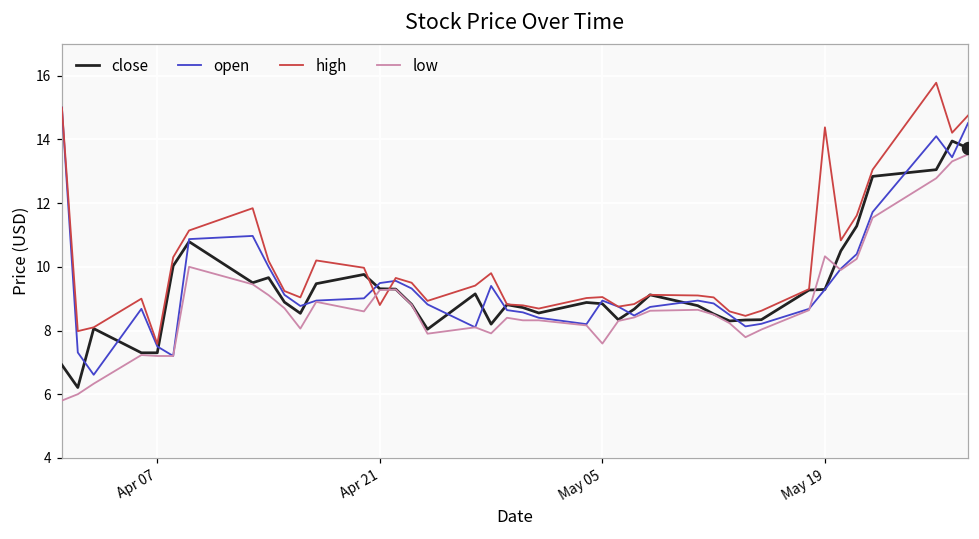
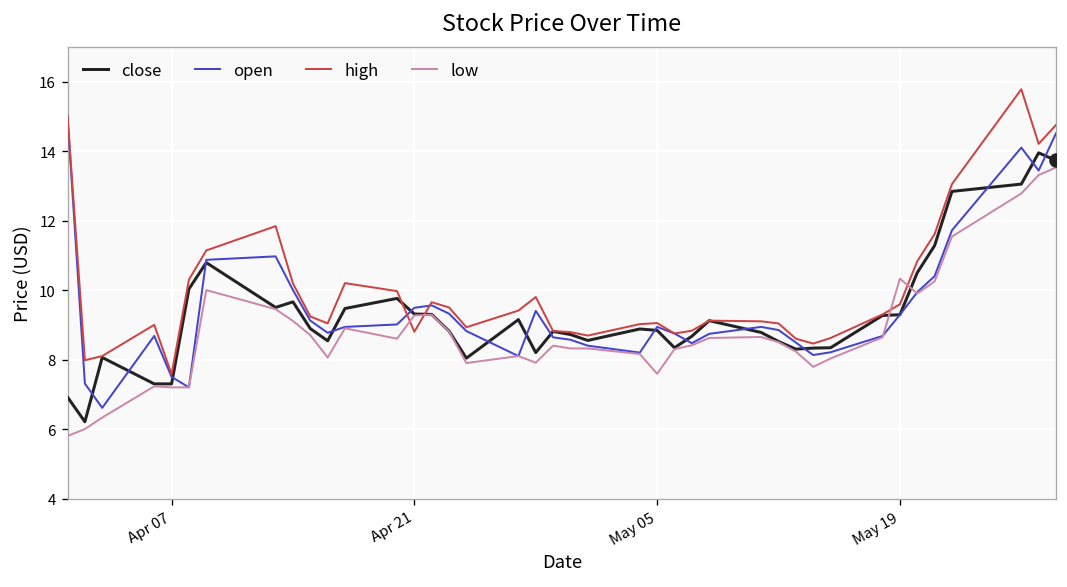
  {
    "open": {
      "Apr 21": 9.5,
      "May 05": 8.9
    },
    "high": {
      "Apr 21": 8.8,
      "May 05": 9.1,
-     "May 19": 14.4
+     "May 19": 9.6
    },
    "low": {
      "Apr 07": 7.2,
      "May 05": 7.6,
      "May 19": 10.3
    }
  }
